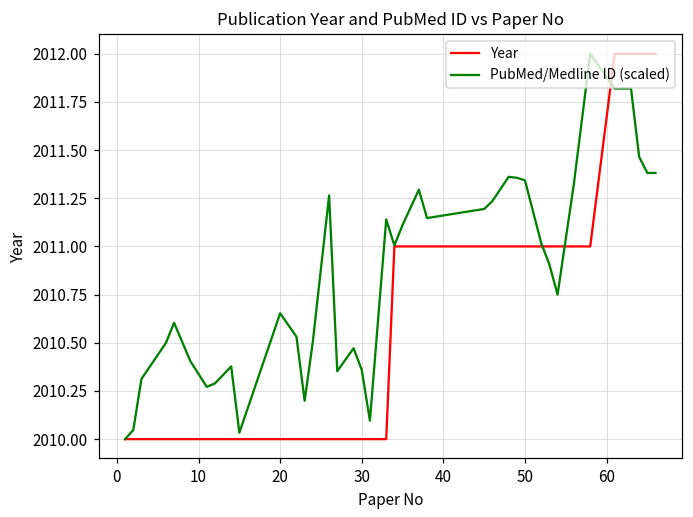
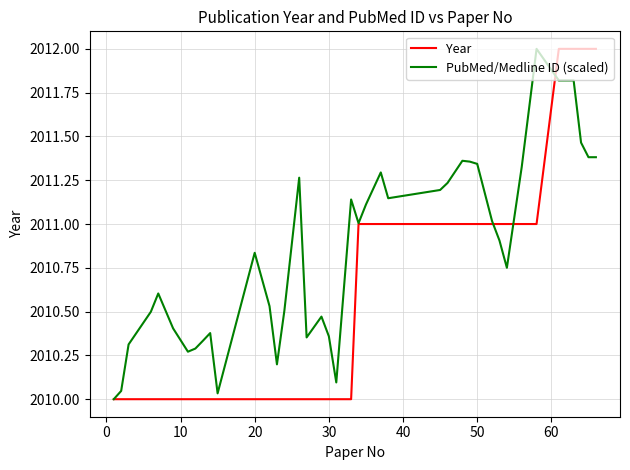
  {
    "Year": {
      "20": 2010.00,
      "30": 2010.00,
      "50": 2011.00
    },
    "PubMed/Medline ID (scaled)": {
-     "20": 2010.65,
+     "20": 2010.84,
      "30": 2010.36,
      "50": 2011.34
    }
  }
